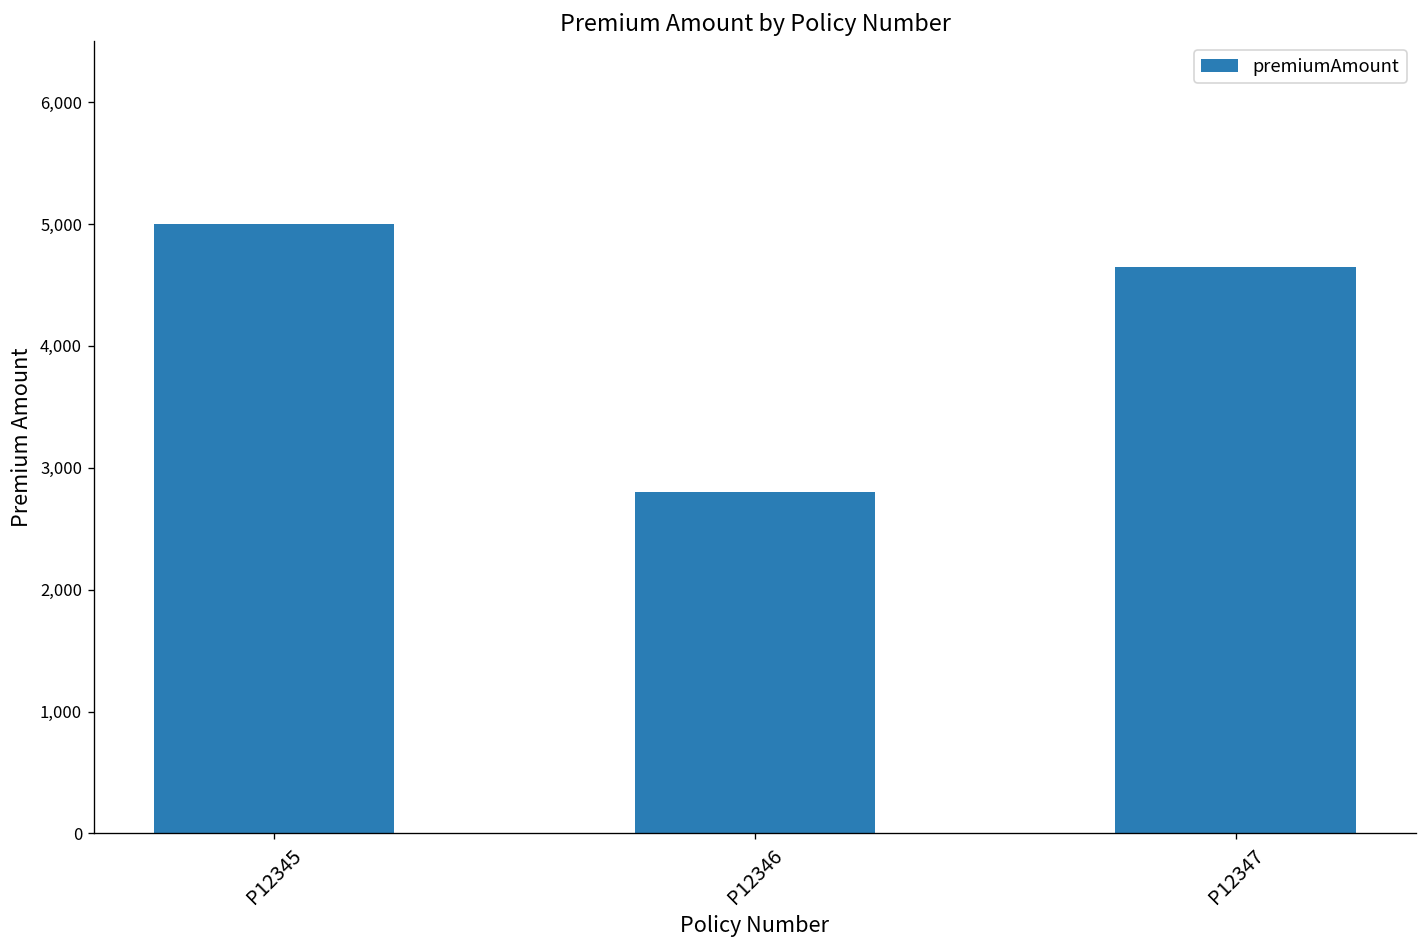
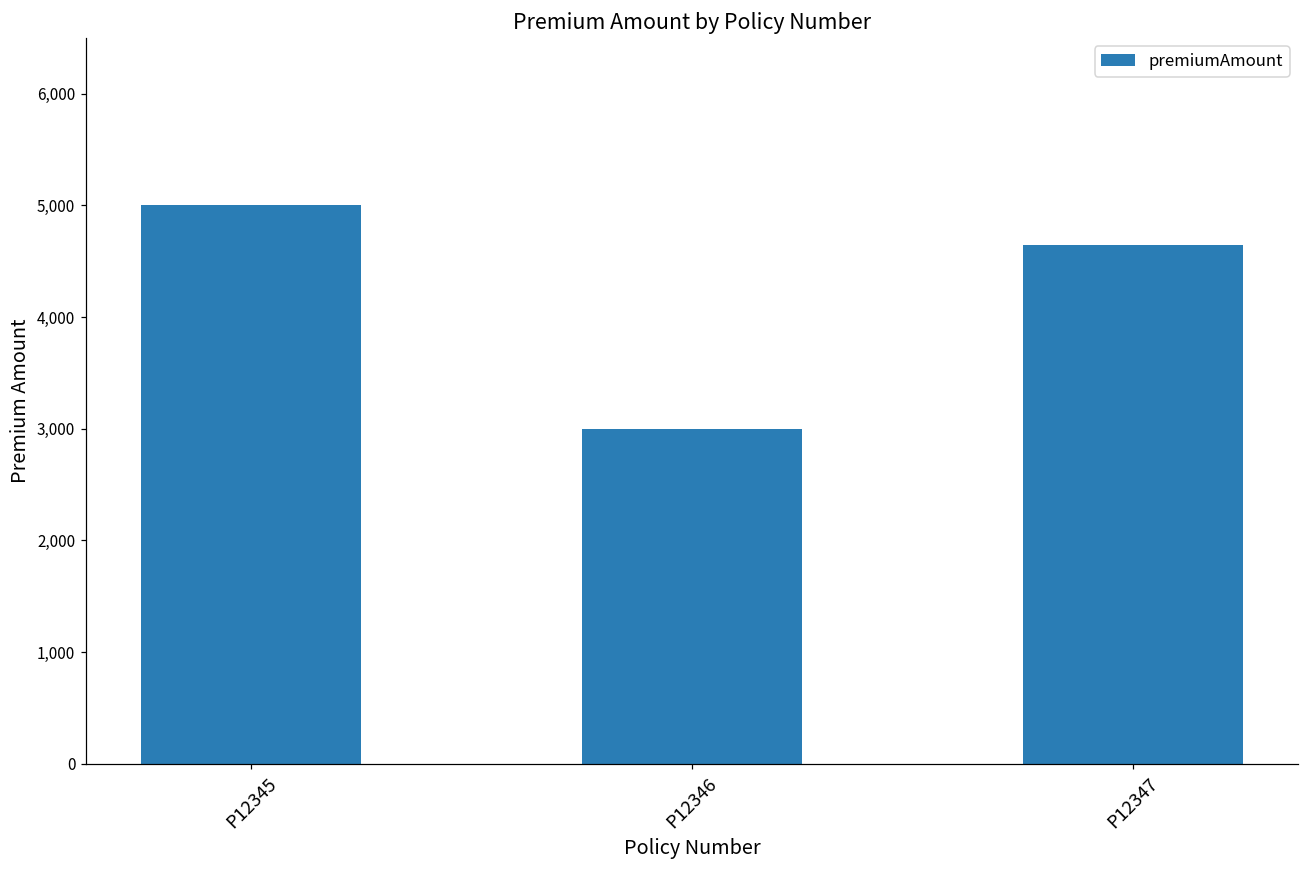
  {
    "P12345": "5,000",
-   "P12346": "2,800",
+   "P12346": "3,000",
    "P12347": "4,650"
  }
